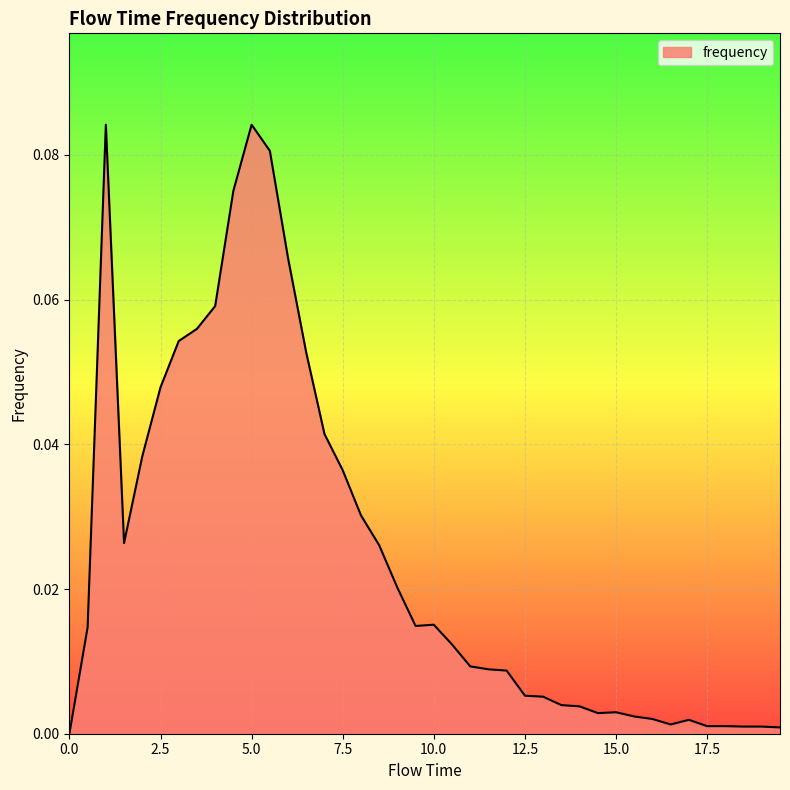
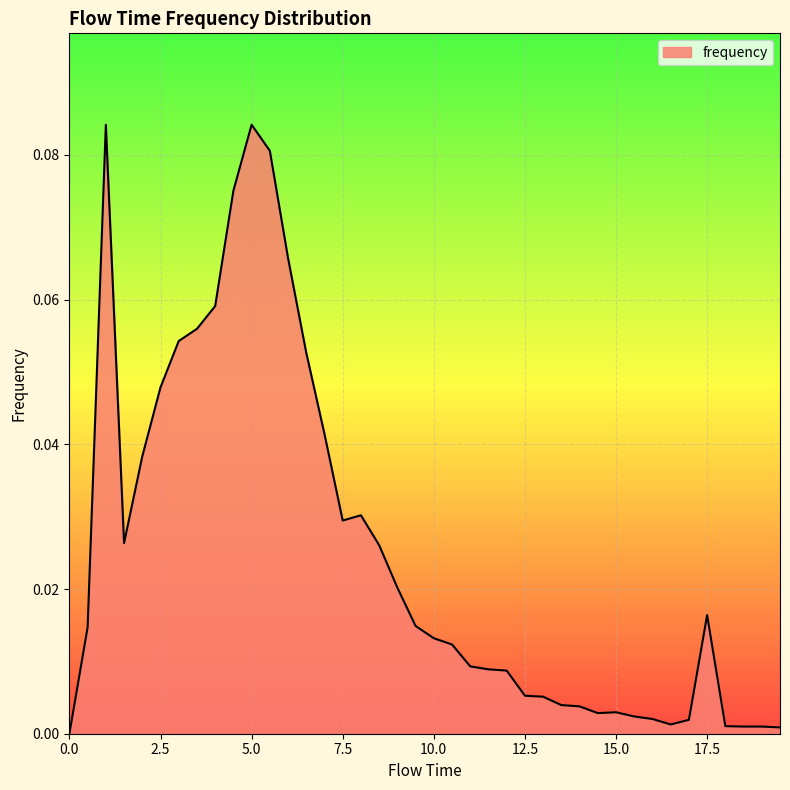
  {
    "0.0": 0.000,
    "2.5": 0.048,
    "5.0": 0.084,
-   "7.5": 0.036,
-   "10.0": 0.015,
+   "7.5": 0.029,
+   "10.0": 0.013,
    "12.5": 0.005,
    "15.0": 0.003,
-   "17.5": 0.001
+   "17.5": 0.016
  }
